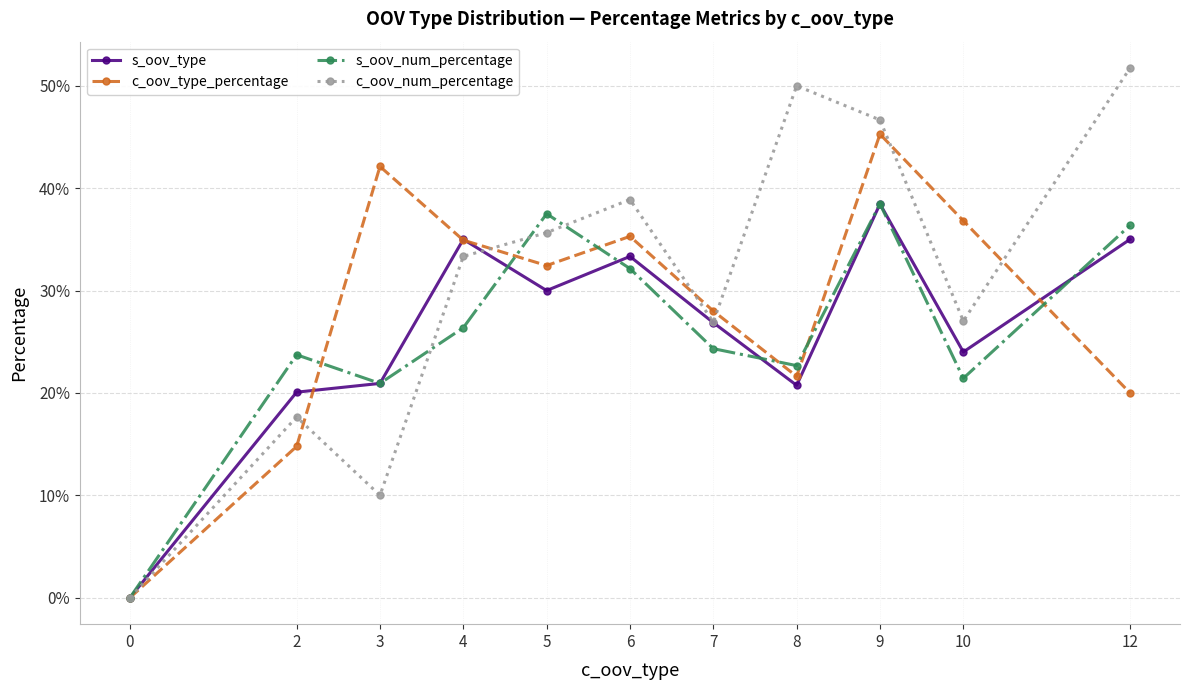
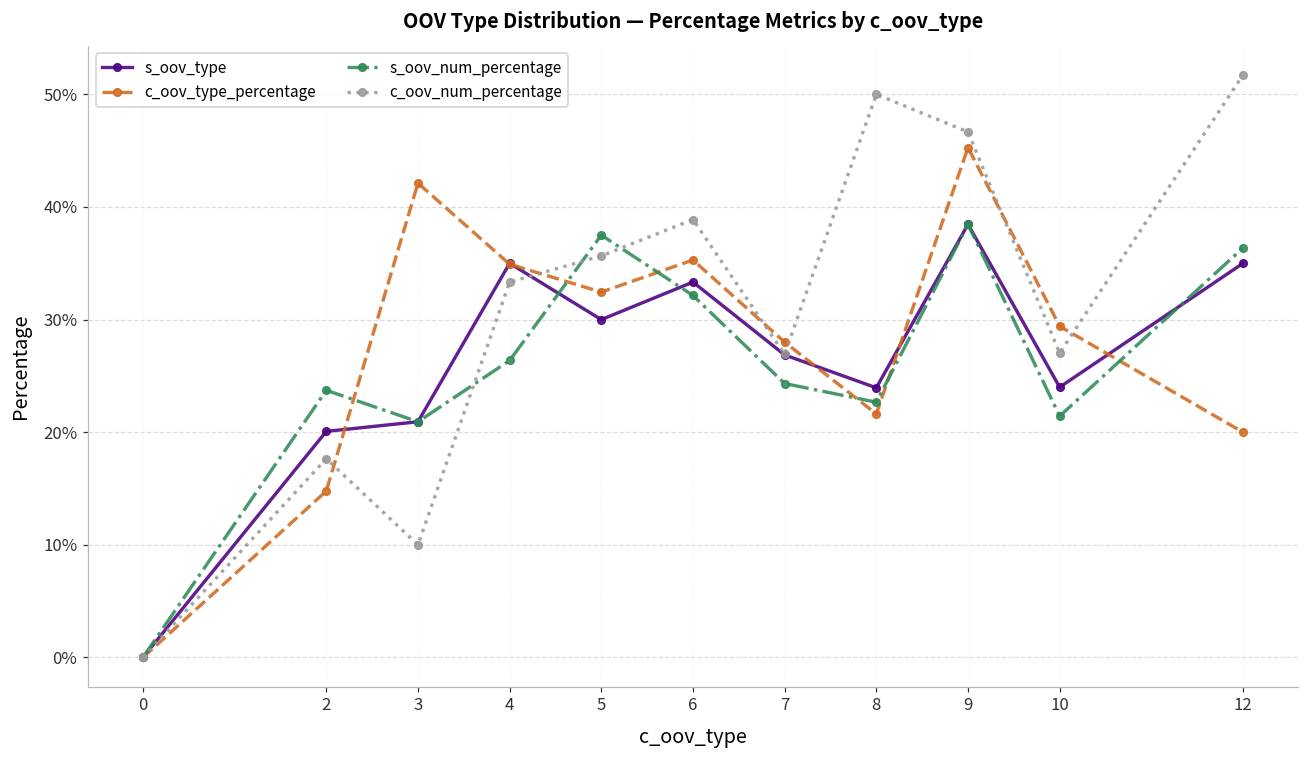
  {
    "s_oov_type": {
      "2": "20.1%",
      "5": "30.0%",
      "6": "33.3%",
-     "8": "20.7%",
+     "8": "23.9%",
      "10": "24.0%",
      "12": "35.0%"
    },
    "c_oov_type_percentage": {
      "2": "14.8%",
      "3": "42.1%",
      "5": "32.4%",
      "6": "35.3%",
      "7": "28.0%",
      "8": "21.6%",
      "9": "45.3%",
-     "10": "36.8%",
+     "10": "29.4%",
      "12": "20.0%"
    },
    "s_oov_num_percentage": {
      "2": "23.7%",
      "4": "26.4%",
      "5": "37.5%",
      "6": "32.1%",
      "7": "24.3%",
      "8": "22.7%",
      "10": "21.4%",
      "12": "36.4%"
    },
    "c_oov_num_percentage": {
      "2": "17.6%",
      "3": "10.0%",
      "4": "33.3%",
      "5": "35.7%",
      "6": "38.9%",
      "8": "50.0%",
      "9": "46.7%",
      "10": "27.0%",
      "12": "51.7%"
    }
  }
